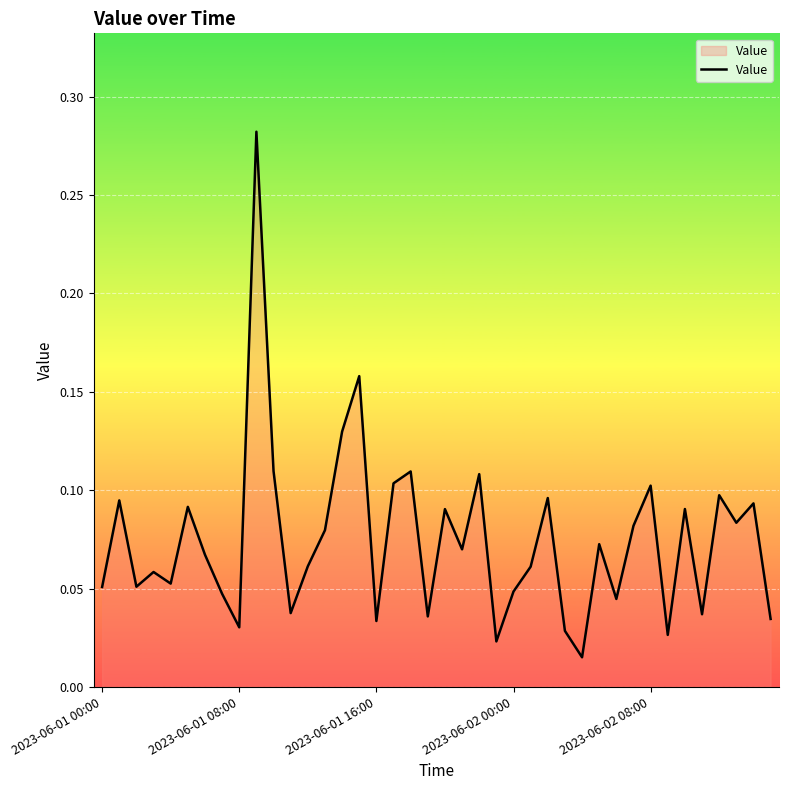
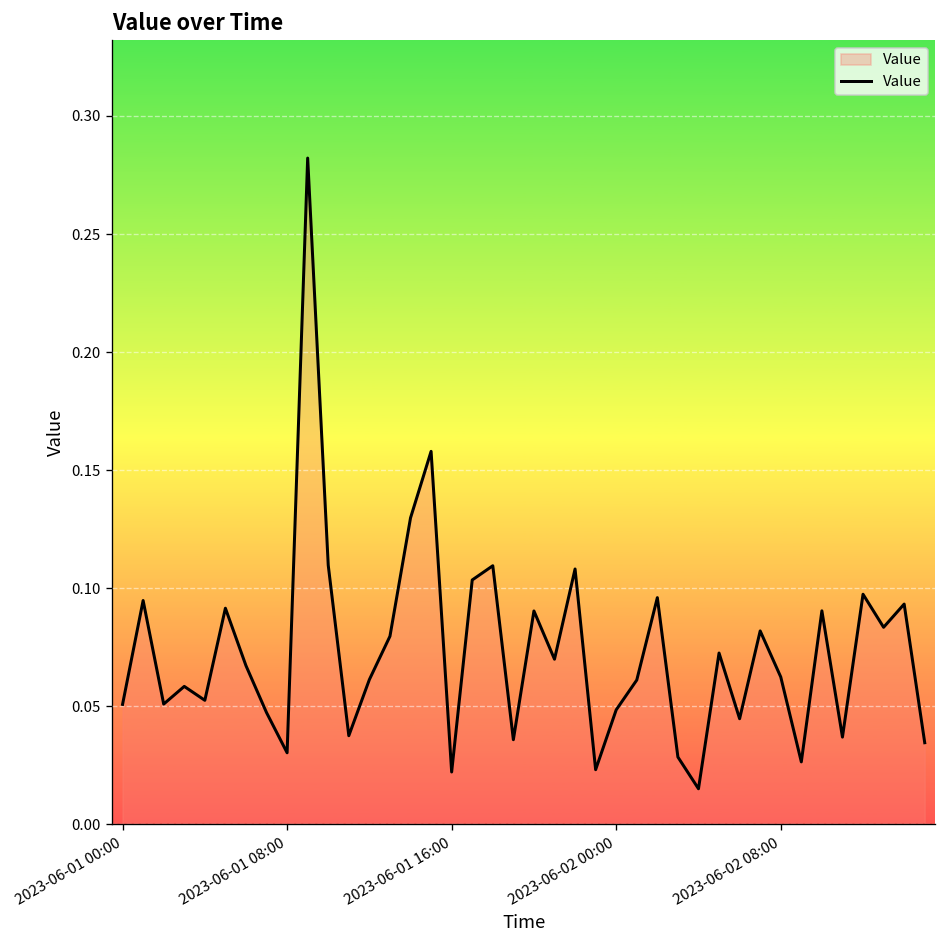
  {
    "2023-06-01 00:00": 0.051,
    "2023-06-01 08:00": 0.030,
-   "2023-06-01 16:00": 0.034,
+   "2023-06-01 16:00": 0.022,
    "2023-06-02 00:00": 0.049,
-   "2023-06-02 08:00": 0.102
+   "2023-06-02 08:00": 0.062
  }
